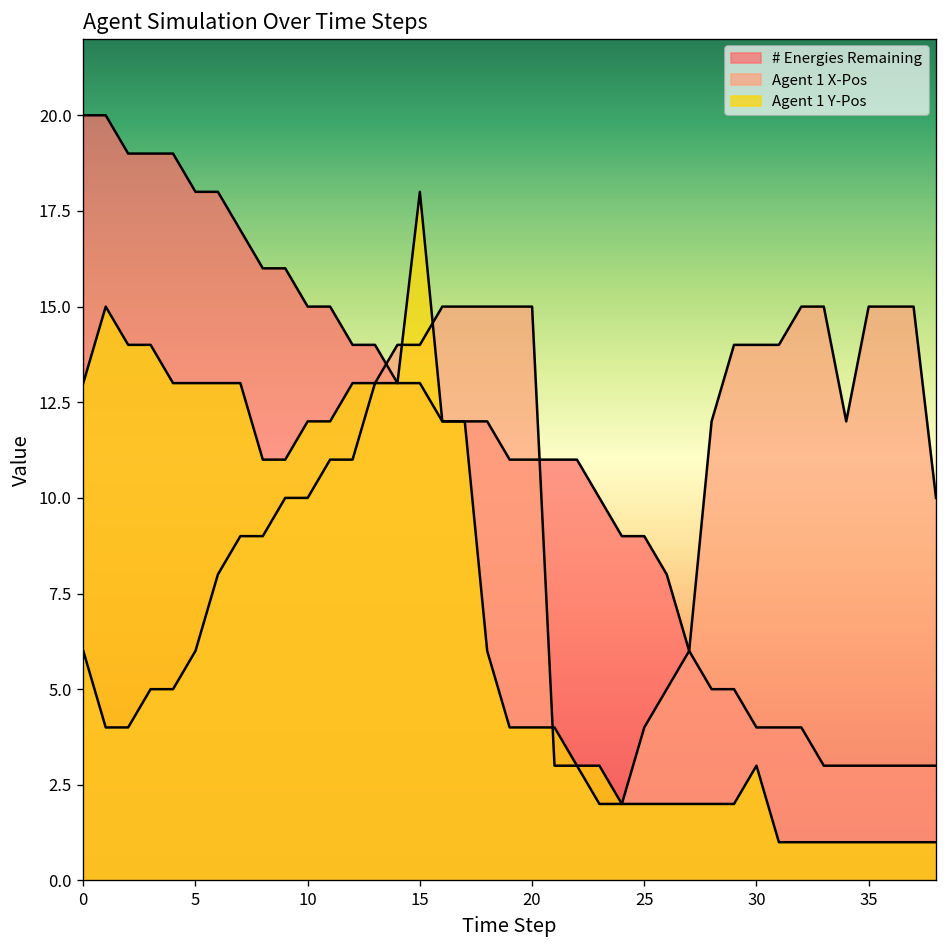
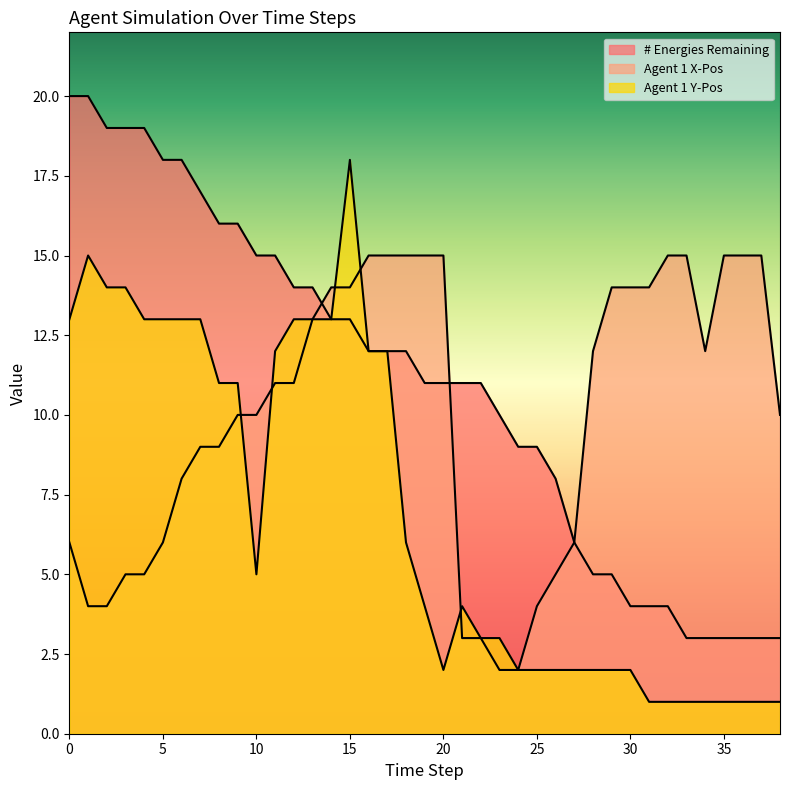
  {
    "Agent 1 Y-Pos": {
      "0": 13,
      "5": 13,
-     "10": 12,
+     "10": 5,
      "15": 18,
-     "20": 4,
+     "20": 2,
      "25": 2,
-     "30": 3,
+     "30": 2,
      "35": 1
    }
  }
